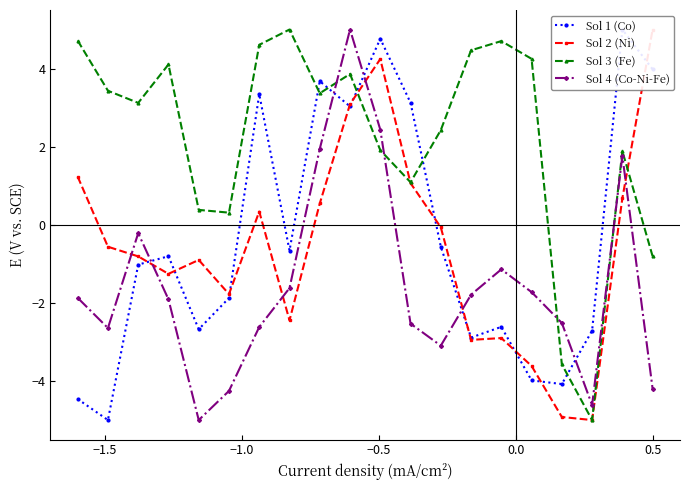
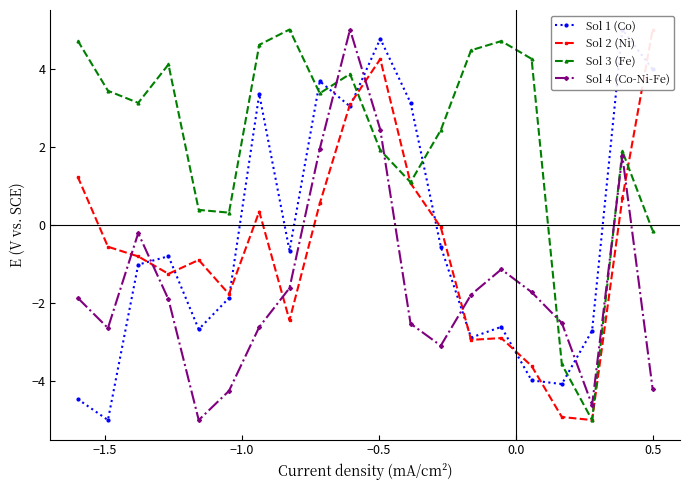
  {
    "Sol 3 (Fe)": {
-     "0.5": -0.8
+     "0.5": -0.1
    },
    "Sol 4 (Co-Ni-Fe)": {
      "0.5": -4.2
    }
  }
